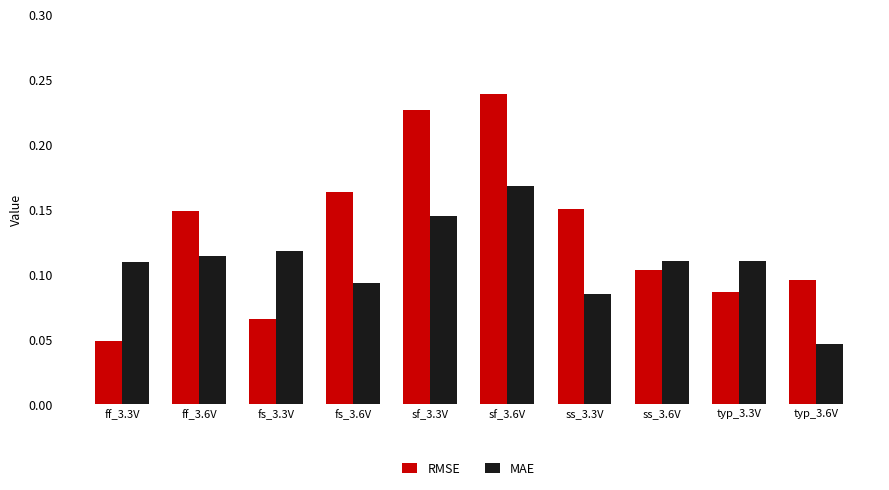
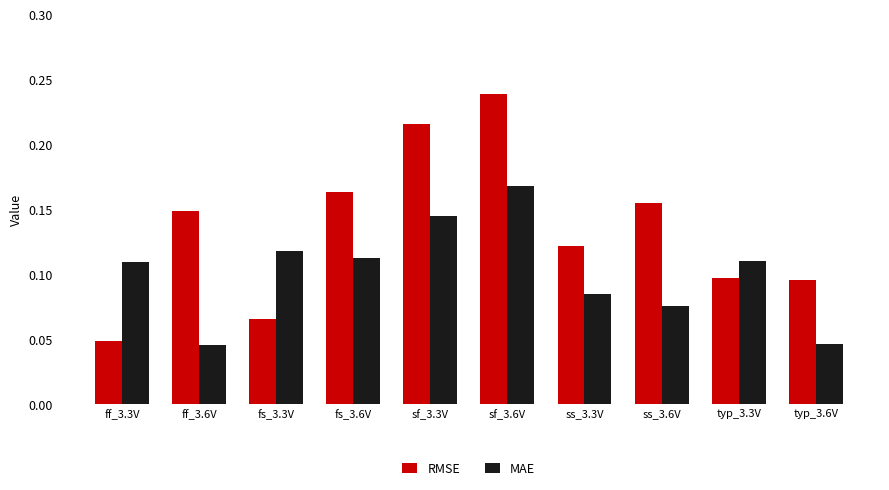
  {
    "RMSE": {
      "ff_3.3V": 0.048,
      "ff_3.6V": 0.149,
      "fs_3.3V": 0.066,
      "fs_3.6V": 0.163,
-     "sf_3.3V": 0.226,
+     "sf_3.3V": 0.216,
      "sf_3.6V": 0.239,
-     "ss_3.3V": 0.150,
-     "ss_3.6V": 0.103,
-     "typ_3.3V": 0.086,
+     "ss_3.3V": 0.122,
+     "ss_3.6V": 0.155,
+     "typ_3.3V": 0.097,
      "typ_3.6V": 0.095
    },
    "MAE": {
      "ff_3.3V": 0.110,
-     "ff_3.6V": 0.114,
+     "ff_3.6V": 0.045,
      "fs_3.3V": 0.118,
-     "fs_3.6V": 0.093,
+     "fs_3.6V": 0.113,
      "sf_3.3V": 0.145,
      "sf_3.6V": 0.168,
      "ss_3.3V": 0.085,
-     "ss_3.6V": 0.110,
+     "ss_3.6V": 0.076,
      "typ_3.3V": 0.110,
      "typ_3.6V": 0.046
    }
  }
